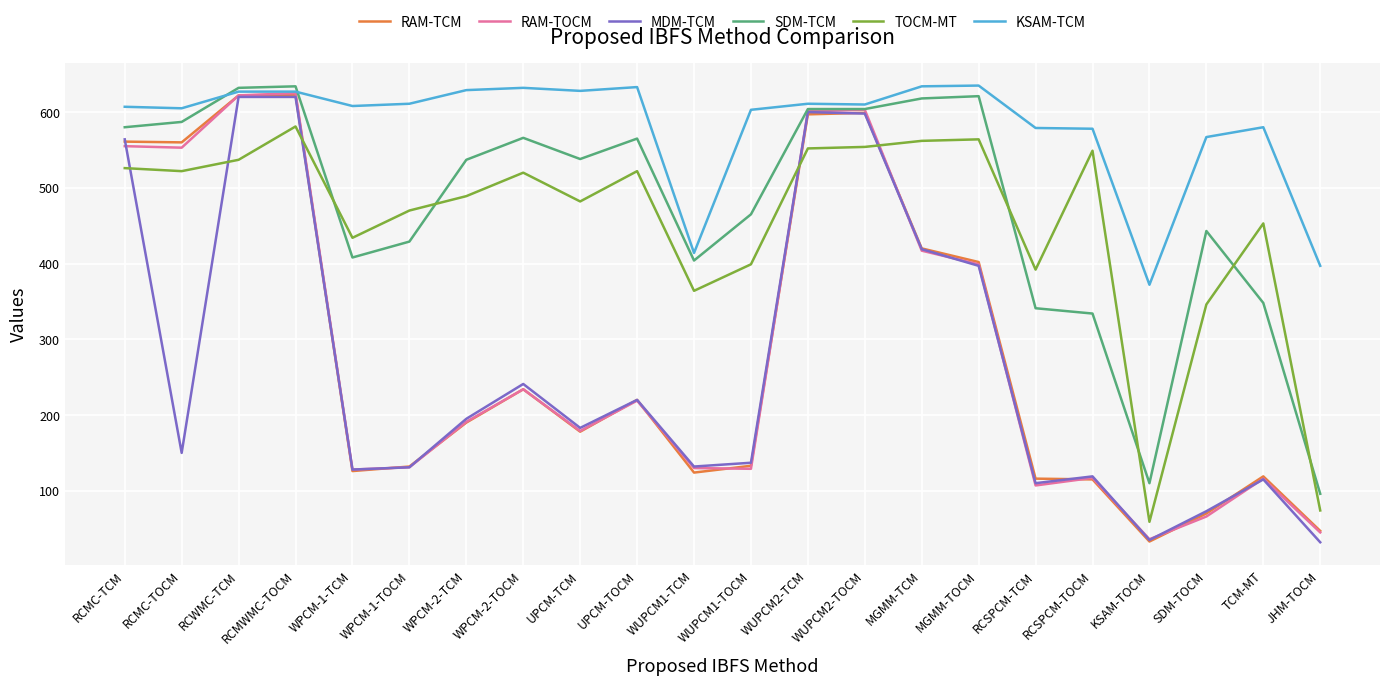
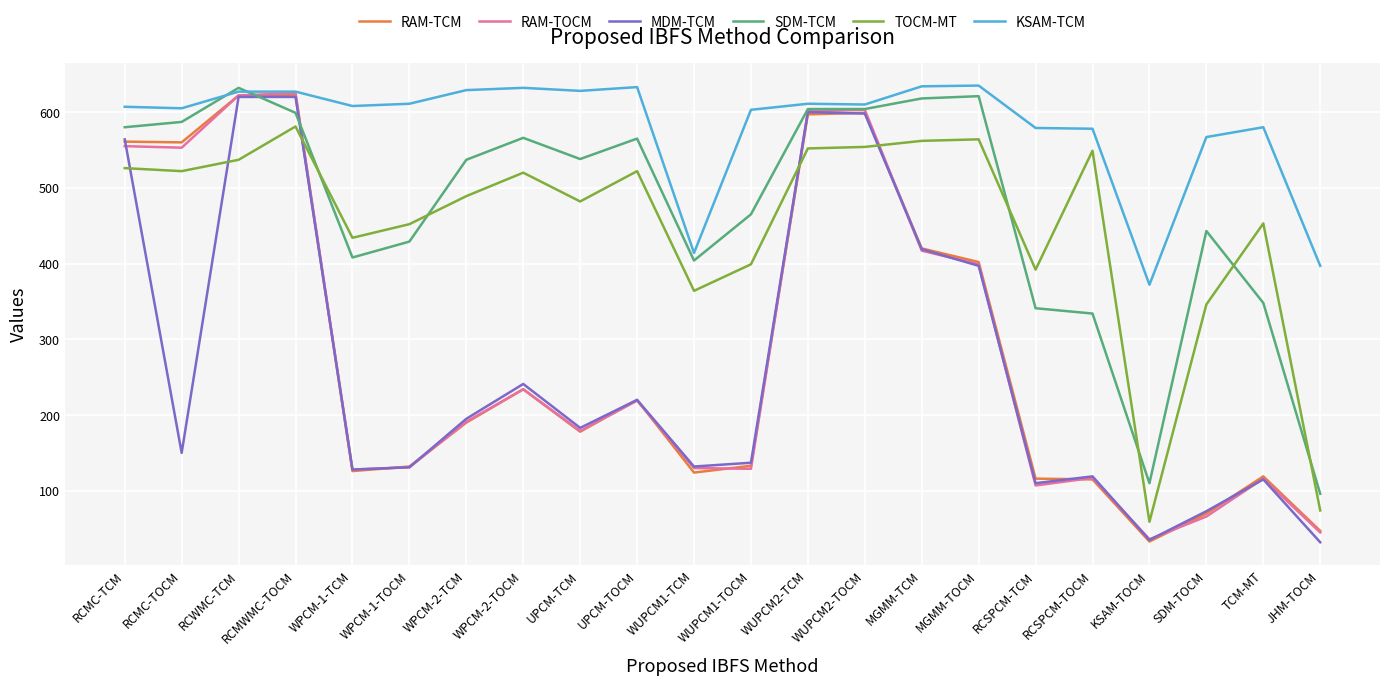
  {
    "RAM-TCM": {
      "RCMC-TOCM": 560,
      "WUPCM1-TCM": 120,
      "WUPCM1-TOCM": 130,
      "RCSPCM-TCM": 120
    },
    "RAM-TOCM": {
      "RCMC-TCM": 560,
      "RCMC-TOCM": 550,
      "WUPCM1-TOCM": 130,
      "SDM-TOCM": 70
    },
    "MDM-TCM": {
      "RCMC-TOCM": 150,
      "WPCM-2-TCM": 200,
      "WPCM-2-TOCM": 240,
      "UPCM-TCM": 180,
      "WUPCM1-TOCM": 140,
      "JHM-TOCM": 30
    },
    "SDM-TCM": {
      "RCMC-TCM": 580,
      "RCMC-TOCM": 590,
      "RCWMC-TCM": 630,
-     "RCMWMC-TOCM": 630,
+     "RCMWMC-TOCM": 600,
      "WPCM-1-TCM": 410,
      "WPCM-1-TOCM": 430,
      "WPCM-2-TCM": 540,
      "WPCM-2-TOCM": 570,
      "UPCM-TCM": 540,
      "UPCM-TOCM": 570,
      "WUPCM1-TCM": 400,
      "WUPCM1-TOCM": 470,
      "MGMM-TCM": 620,
      "MGMM-TOCM": 620,
      "RCSPCM-TCM": 340,
      "RCSPCM-TOCM": 330,
      "KSAM-TOCM": 110,
      "SDM-TOCM": 440,
      "TCM-MT": 350,
      "JHM-TOCM": 100
    },
    "TOCM-MT": {
      "RCMC-TCM": 530,
      "RCMC-TOCM": 520,
      "RCWMC-TCM": 540,
      "RCMWMC-TOCM": 580,
      "WPCM-1-TCM": 430,
-     "WPCM-1-TOCM": 470,
+     "WPCM-1-TOCM": 450,
      "WPCM-2-TCM": 490,
      "WPCM-2-TOCM": 520,
      "UPCM-TCM": 480,
      "UPCM-TOCM": 520,
      "WUPCM1-TCM": 360,
      "WUPCM1-TOCM": 400,
      "WUPCM2-TCM": 550,
      "WUPCM2-TOCM": 550,
      "MGMM-TCM": 560,
      "MGMM-TOCM": 560,
      "RCSPCM-TCM": 390,
      "RCSPCM-TOCM": 550,
      "KSAM-TOCM": 60,
      "SDM-TOCM": 350,
      "TCM-MT": 450,
      "JHM-TOCM": 70
    },
    "KSAM-TCM": {
      "RCMC-TCM": 610,
      "RCMC-TOCM": 610,
      "RCWMC-TCM": 630,
      "WPCM-1-TCM": 610,
      "WPCM-1-TOCM": 610,
      "WPCM-2-TCM": 630,
      "WPCM-2-TOCM": 630,
      "UPCM-TCM": 630,
      "UPCM-TOCM": 630,
      "WUPCM1-TCM": 410,
      "WUPCM1-TOCM": 600,
      "WUPCM2-TCM": 610,
      "WUPCM2-TOCM": 610,
      "MGMM-TCM": 630,
      "MGMM-TOCM": 640,
      "RCSPCM-TCM": 580,
      "RCSPCM-TOCM": 580,
      "KSAM-TOCM": 370,
      "SDM-TOCM": 570,
      "TCM-MT": 580,
      "JHM-TOCM": 400
    }
  }
